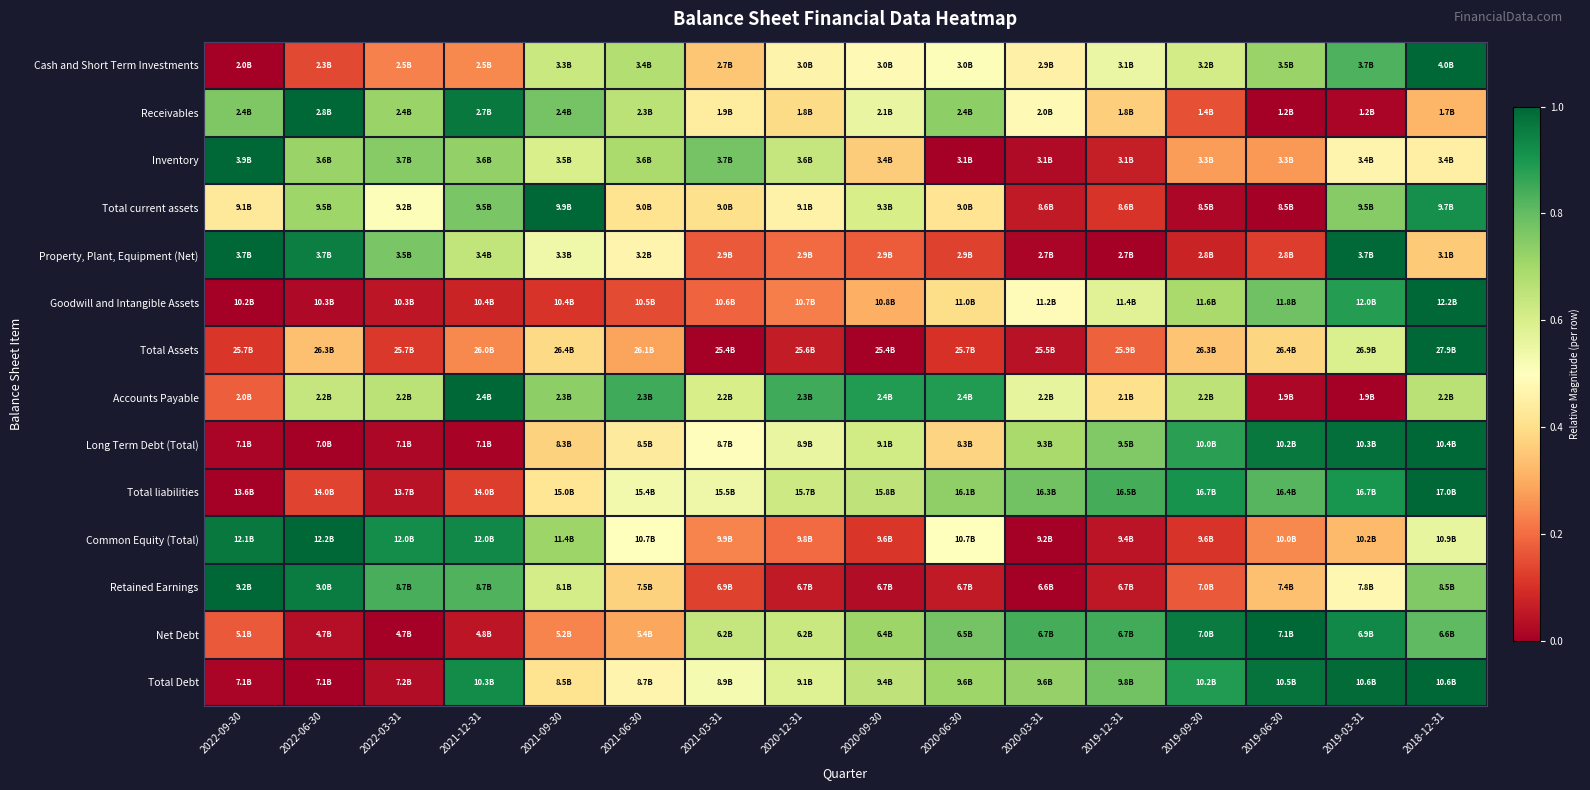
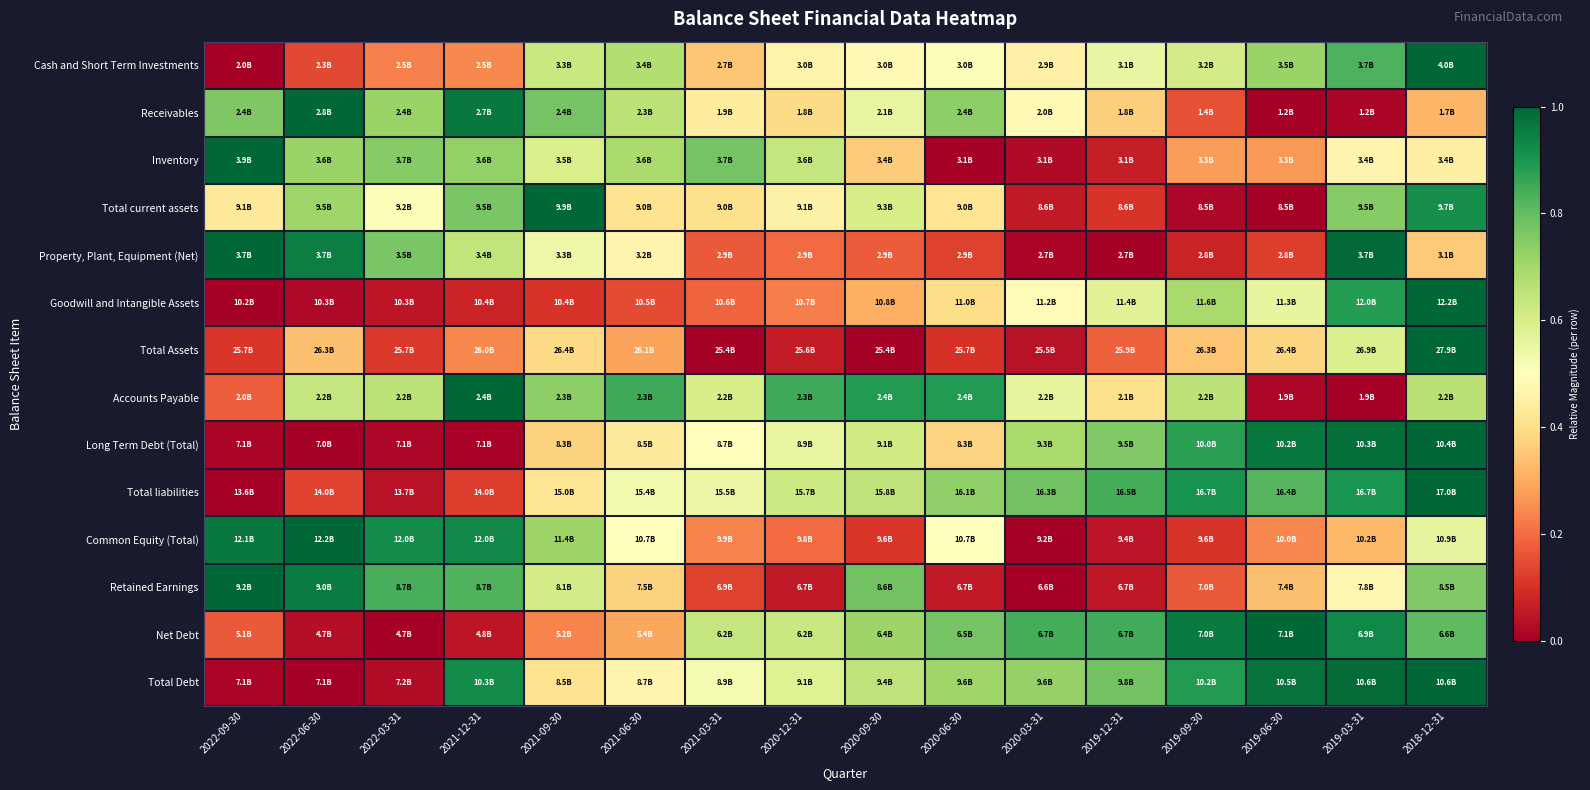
  {
    "Goodwill and Intangible Assets": {
      "2022-09-30": "10.2B",
      "2022-06-30": "10.3B",
      "2022-03-31": "10.3B",
      "2021-12-31": "10.4B",
      "2021-09-30": "10.4B",
      "2021-06-30": "10.5B",
      "2021-03-31": "10.6B",
      "2020-12-31": "10.7B",
      "2020-09-30": "10.8B",
      "2020-06-30": "11.0B",
      "2020-03-31": "11.2B",
      "2019-12-31": "11.4B",
      "2019-09-30": "11.6B",
-     "2019-06-30": "11.8B",
+     "2019-06-30": "11.3B",
      "2019-03-31": "12.0B",
      "2018-12-31": "12.2B"
    },
    "Retained Earnings": {
      "2022-09-30": "9.2B",
      "2022-06-30": "9.0B",
      "2022-03-31": "8.7B",
      "2021-12-31": "8.7B",
      "2021-09-30": "8.1B",
      "2021-06-30": "7.5B",
      "2021-03-31": "6.9B",
      "2020-12-31": "6.7B",
-     "2020-09-30": "6.7B",
+     "2020-09-30": "8.6B",
      "2020-06-30": "6.7B",
      "2020-03-31": "6.6B",
      "2019-12-31": "6.7B",
      "2019-09-30": "7.0B",
      "2019-06-30": "7.4B",
      "2019-03-31": "7.8B",
      "2018-12-31": "8.5B"
    }
  }
